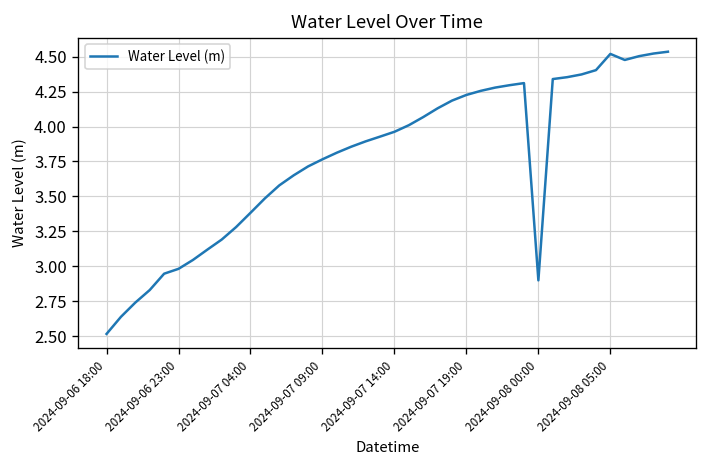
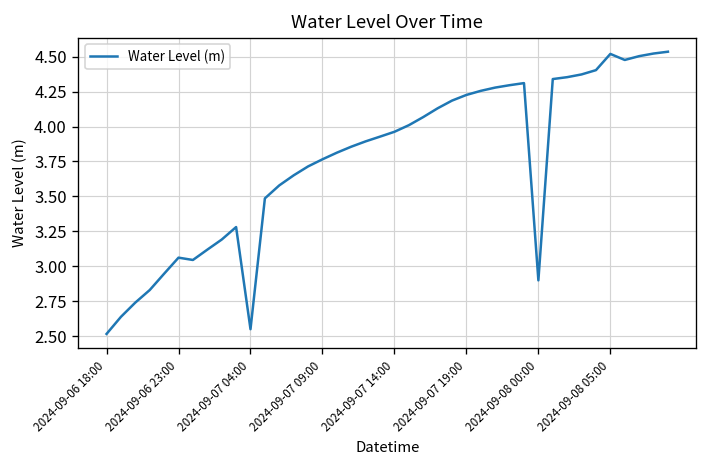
  {
    "2024-09-06 18:00": 2.52,
-   "2024-09-06 23:00": 2.98,
-   "2024-09-07 04:00": 3.38,
+   "2024-09-06 23:00": 3.06,
+   "2024-09-07 04:00": 2.55,
    "2024-09-07 09:00": 3.77,
    "2024-09-07 14:00": 3.96,
    "2024-09-07 19:00": 4.23,
    "2024-09-08 00:00": 2.90,
    "2024-09-08 05:00": 4.52
  }
